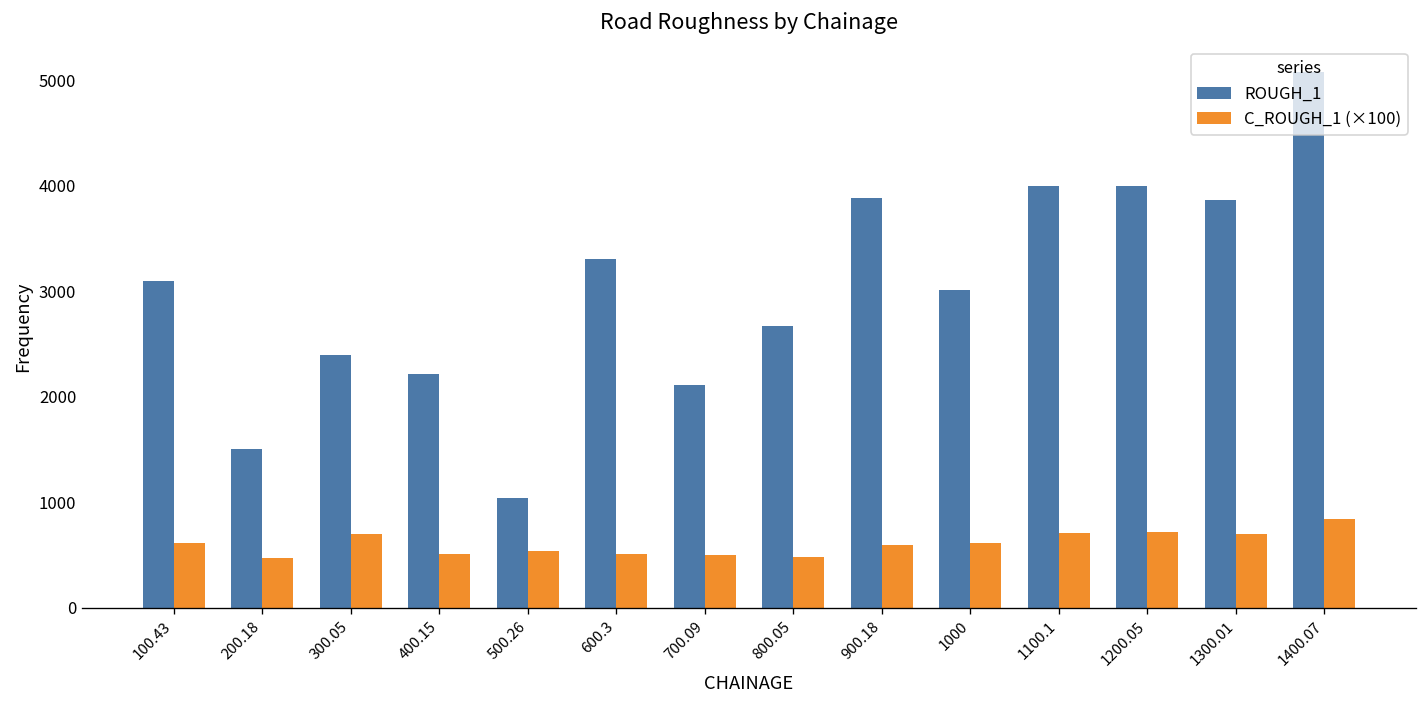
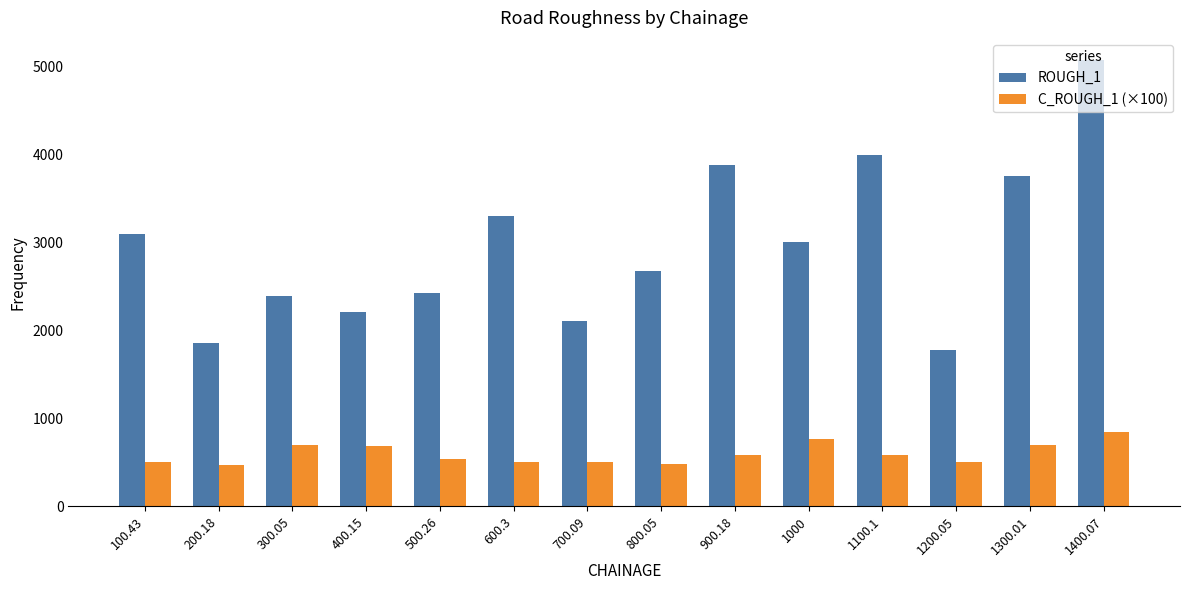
  {
    "ROUGH_1": {
      "100.43": 3100,
-     "200.18": 1500,
+     "200.18": 1900,
      "300.05": 2400,
      "400.15": 2200,
-     "500.26": 1000,
+     "500.26": 2400,
      "600.3": 3300,
      "700.09": 2100,
      "800.05": 2700,
      "900.18": 3900,
      "1000": 3000,
      "1100.1": 4000,
-     "1200.05": 4000,
-     "1300.01": 3900
+     "1200.05": 1800,
+     "1300.01": 3800
    },
    "C_ROUGH_1 (×100)": {
-     "100.43": 600,
+     "100.43": 500,
      "200.18": 500,
      "300.05": 700,
-     "400.15": 500,
+     "400.15": 700,
      "500.26": 500,
      "600.3": 500,
      "700.09": 500,
      "800.05": 500,
      "900.18": 600,
-     "1000": 600,
-     "1100.1": 700,
-     "1200.05": 700,
+     "1000": 800,
+     "1100.1": 600,
+     "1200.05": 500,
      "1300.01": 700,
      "1400.07": 800
    }
  }
